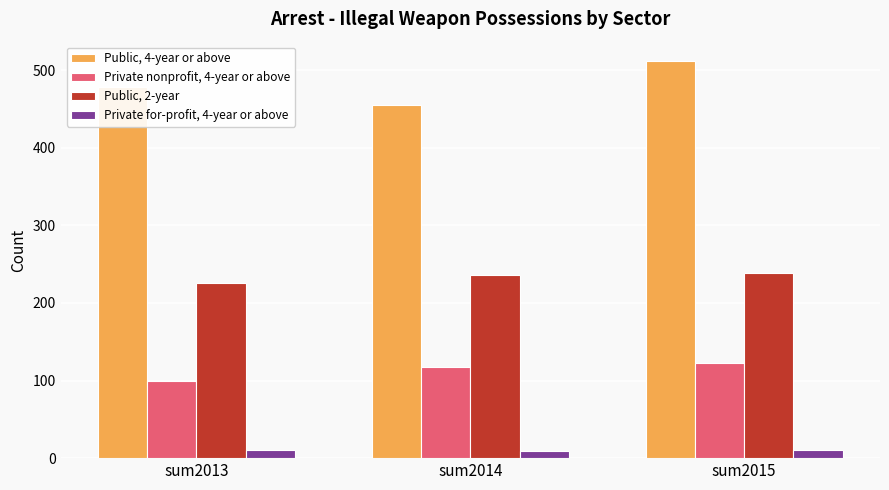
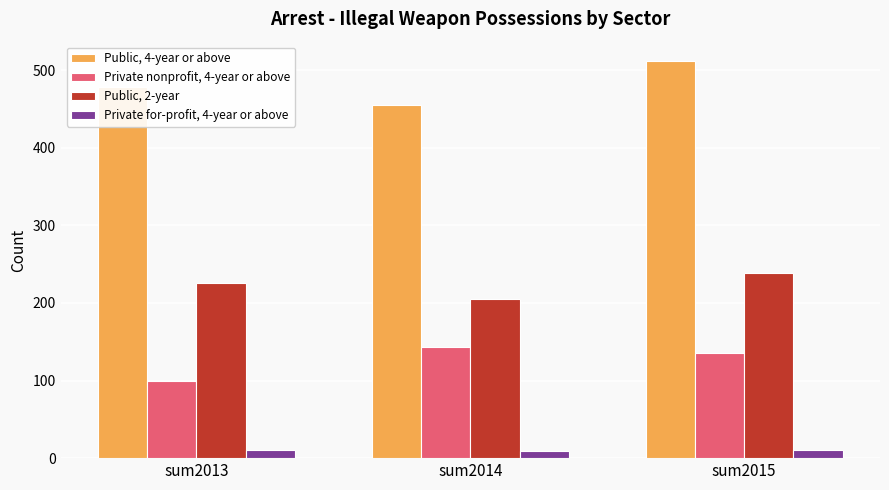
  {
    "Public, 4-year or above": {
      "sum2014": 460,
      "sum2015": 510
    },
    "Private nonprofit, 4-year or above": {
      "sum2013": 100,
-     "sum2014": 120,
-     "sum2015": 120
+     "sum2014": 140,
+     "sum2015": 140
    },
    "Public, 2-year": {
      "sum2013": 230,
-     "sum2014": 240,
+     "sum2014": 210,
      "sum2015": 240
    },
    "Private for-profit, 4-year or above": {
      "sum2013": 10,
      "sum2014": 10,
      "sum2015": 10
    }
  }
